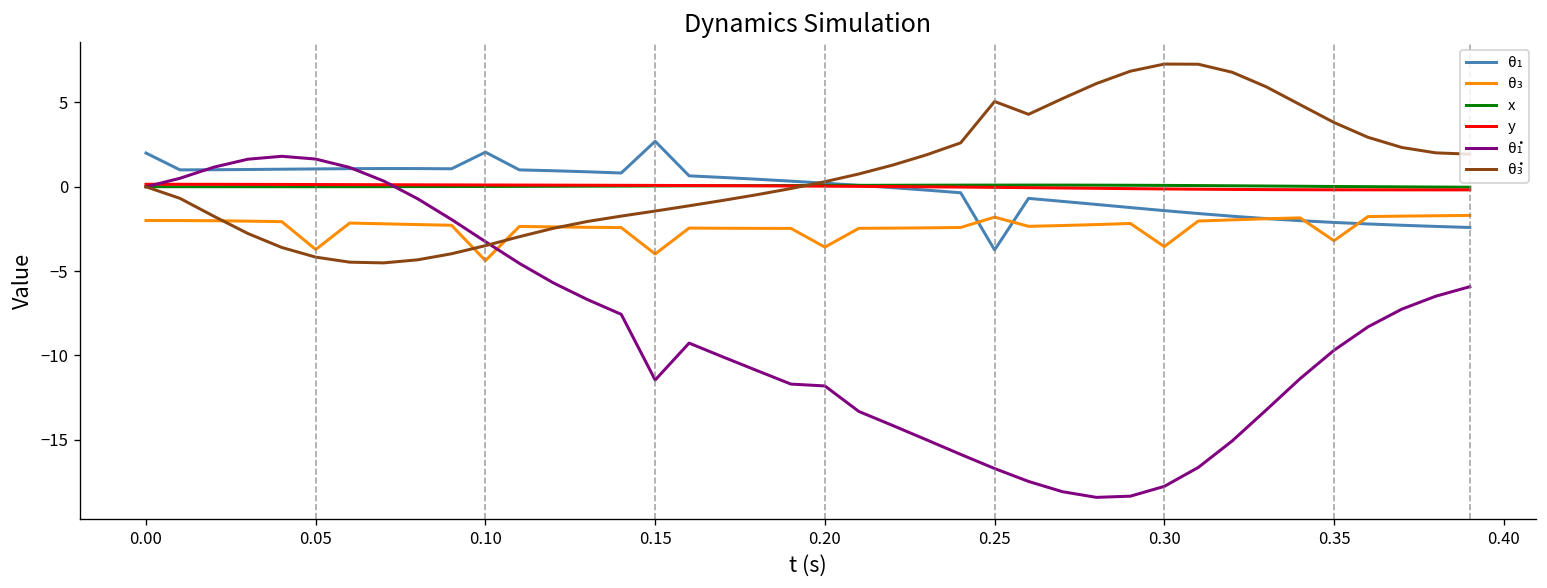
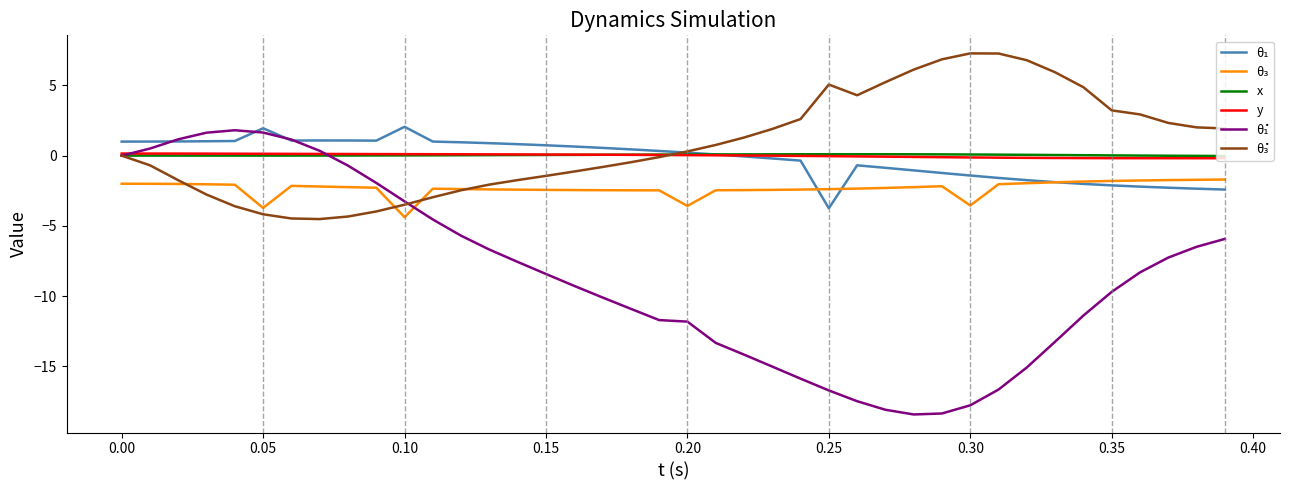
  {
    "θ₁": {
-     "0.00": 2,
-     "0.05": 1.1,
+     "0.00": 1,
+     "0.05": 1.9,
      "0.10": 2.1,
-     "0.15": 2.7,
+     "0.15": 0.7,
      "0.25": -3.7,
      "0.30": -1.4,
      "0.35": -2.1
    },
    "θ₃": {
      "0.00": -2.0,
      "0.05": -3.7,
      "0.10": -4.4,
-     "0.15": -4.0,
+     "0.15": -2.4,
      "0.20": -3.6,
-     "0.25": -1.8,
+     "0.25": -2.4,
      "0.30": -3.5,
-     "0.35": -3.2
+     "0.35": -1.8
    },
    "x": {
      "0.30": 0.1,
      "0.35": 0.0
    },
    "y": {
      "0.30": -0.1,
      "0.35": -0.2
    },
    "θ̇₁": {
      "0.05": 1.6,
      "0.10": -3.3,
-     "0.15": -11.5,
+     "0.15": -8.4,
      "0.20": -11.8,
      "0.25": -16.7,
      "0.30": -17.8,
      "0.35": -9.7
    },
    "θ̇₃": {
      "0.05": -4.2,
      "0.10": -3.5,
      "0.15": -1.4,
      "0.25": 5.1,
      "0.30": 7.3,
-     "0.35": 3.8
+     "0.35": 3.2
    }
  }
